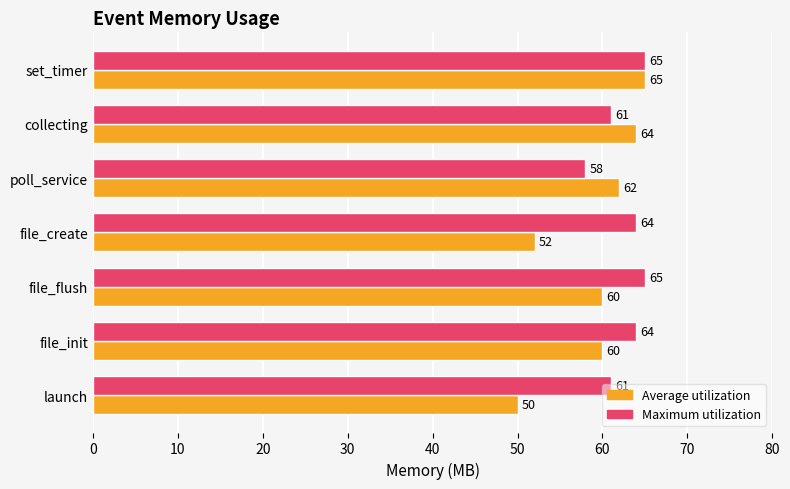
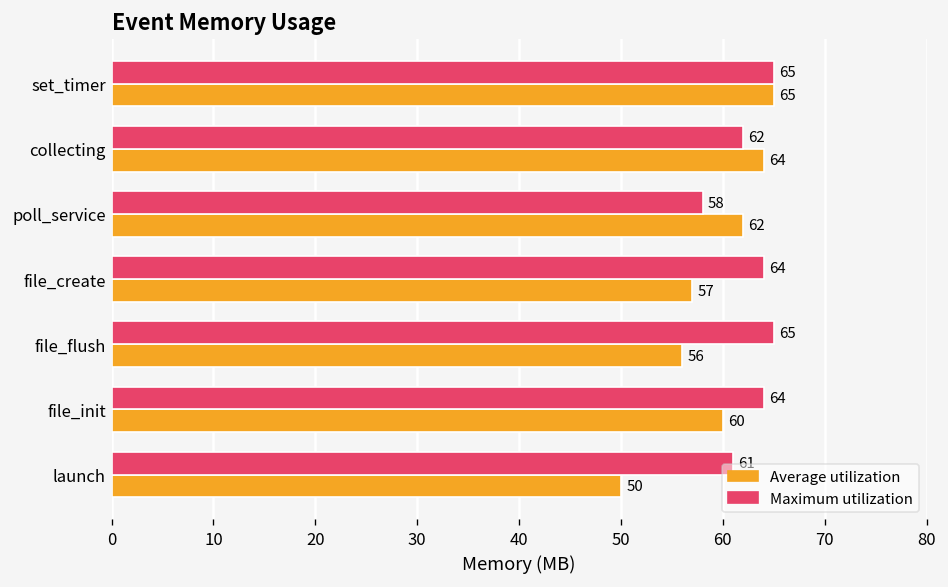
  {
    "Average utilization": {
      "set_timer": 65,
      "collecting": 64,
      "poll_service": 62,
-     "file_create": 52,
-     "file_flush": 60,
+     "file_create": 57,
+     "file_flush": 56,
      "file_init": 60,
      "launch": 50
    },
    "Maximum utilization": {
      "set_timer": 65,
-     "collecting": 61,
+     "collecting": 62,
      "poll_service": 58,
      "file_create": 64,
      "file_flush": 65,
      "file_init": 64
    }
  }
